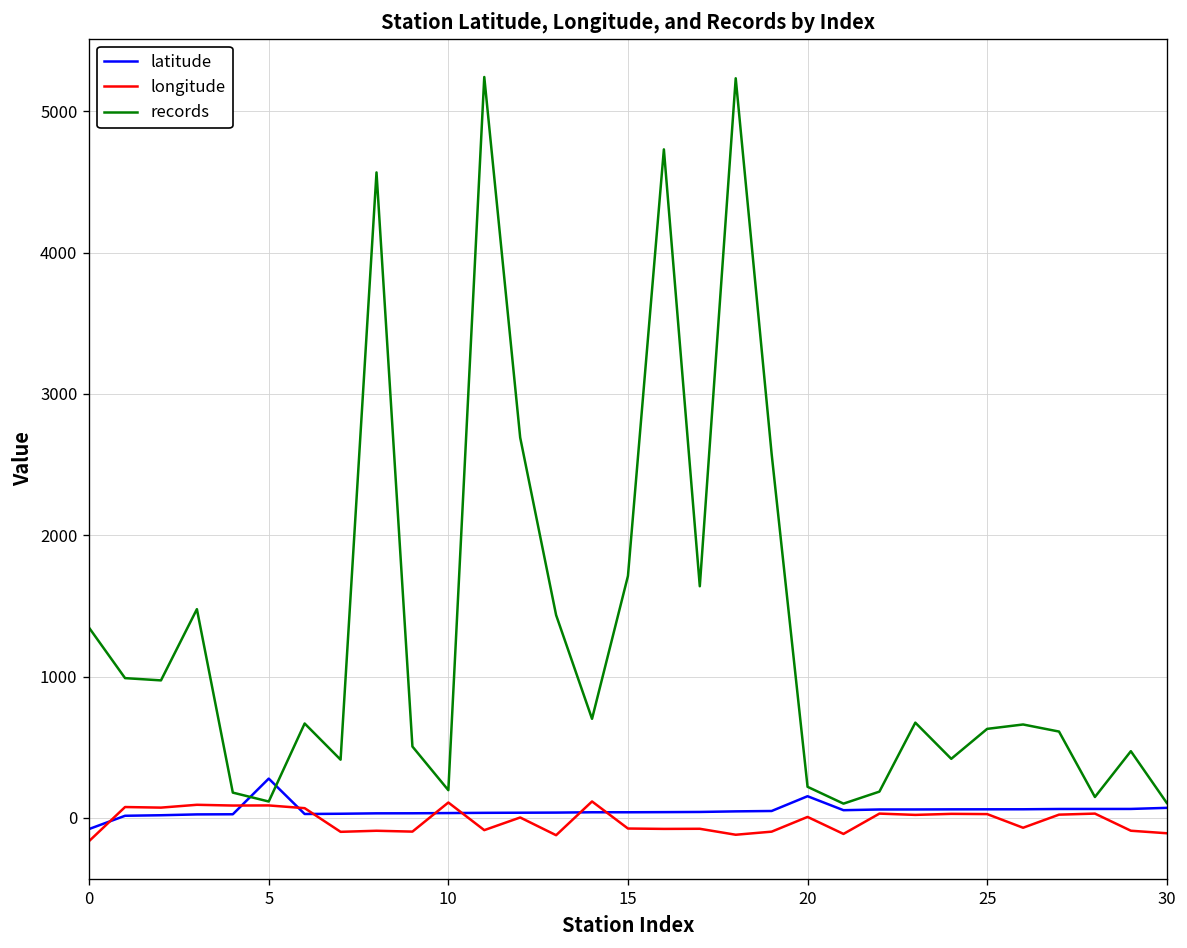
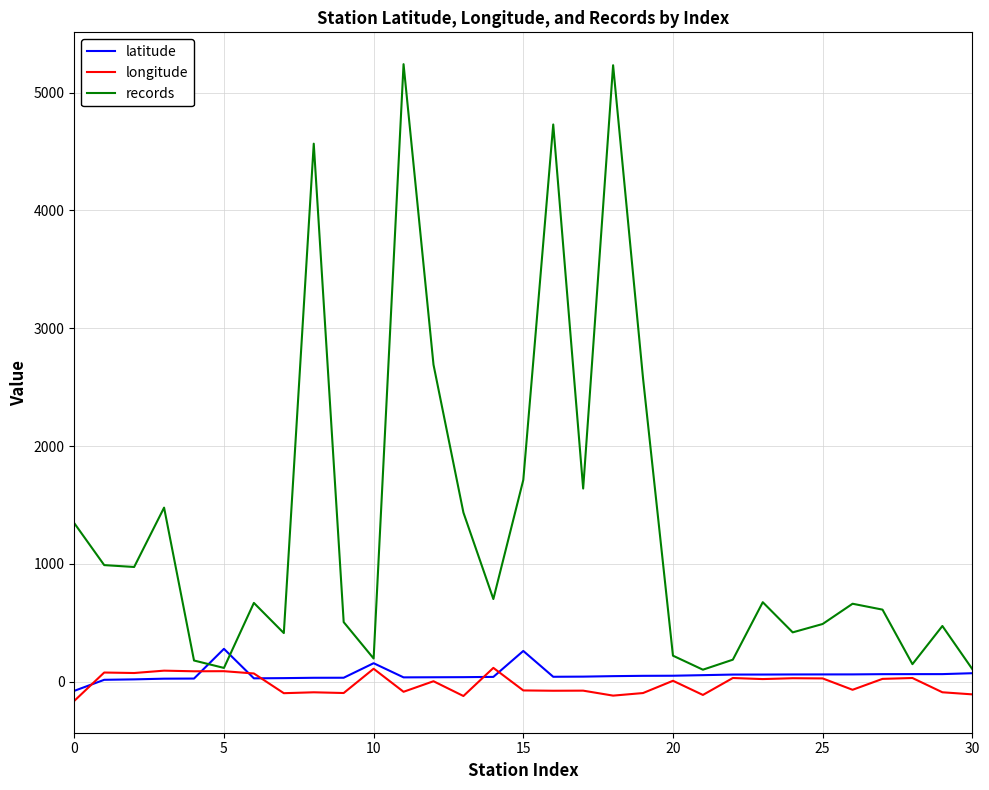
  {
    "latitude": {
      "0": -80,
      "5": 280,
-     "10": 30,
-     "15": 40,
-     "20": 150,
+     "10": 160,
+     "15": 260,
+     "20": 50,
      "25": 60,
      "30": 70
    },
    "longitude": {
      "0": -160,
      "5": 90,
      "10": 110,
      "15": -80,
      "20": 10,
      "25": 30,
      "30": -110
    },
    "records": {
      "0": 1350,
      "5": 120,
      "10": 200,
      "15": 1710,
      "20": 220,
-     "25": 630,
+     "25": 490,
      "30": 110
    }
  }
